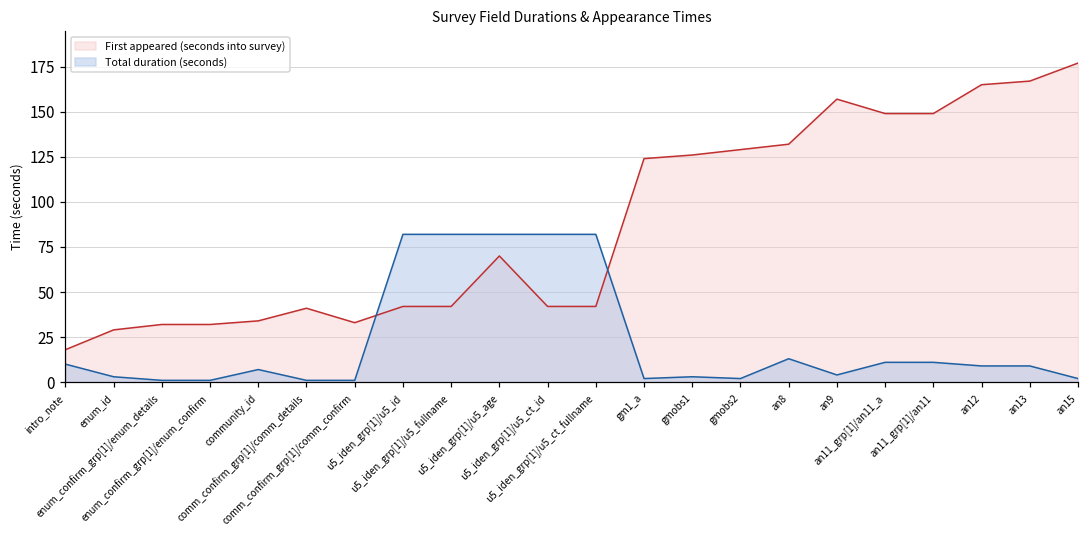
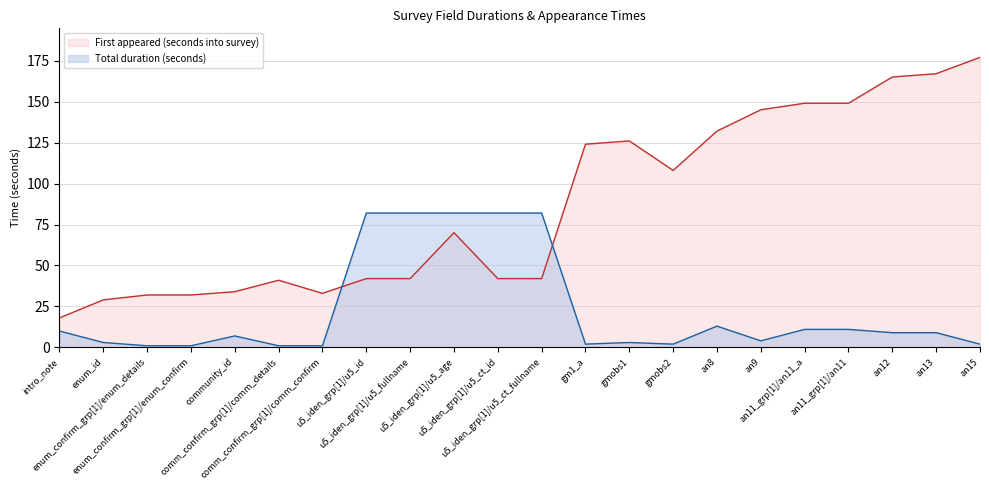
  {
    "First appeared (seconds into survey)": {
      "intro_note": 18,
      "enum_id": 29,
      "enum_confirm_grp[1]/enum_details": 32,
      "enum_confirm_grp[1]/enum_confirm": 32,
      "community_id": 34,
      "comm_confirm_grp[1]/comm_details": 41,
      "comm_confirm_grp[1]/comm_confirm": 33,
      "u5_iden_grp[1]/u5_id": 42,
      "u5_iden_grp[1]/u5_fullname": 42,
      "u5_iden_grp[1]/u5_age": 70,
      "u5_iden_grp[1]/u5_ct_id": 42,
      "u5_iden_grp[1]/u5_ct_fullname": 42,
      "gm1_a": 124,
      "gmobs1": 126,
-     "gmobs2": 129,
+     "gmobs2": 108,
      "an8": 132,
-     "an9": 157,
+     "an9": 145,
      "an11_grp[1]/an11_a": 149,
      "an11_grp[1]/an11": 149,
      "an12": 165,
      "an13": 167,
      "an15": 177
    },
    "Total duration (seconds)": {
      "intro_note": 10,
      "enum_id": 3,
      "enum_confirm_grp[1]/enum_details": 1,
      "enum_confirm_grp[1]/enum_confirm": 1,
      "community_id": 7,
      "comm_confirm_grp[1]/comm_details": 1,
      "comm_confirm_grp[1]/comm_confirm": 1,
      "u5_iden_grp[1]/u5_id": 82,
      "u5_iden_grp[1]/u5_fullname": 82,
      "u5_iden_grp[1]/u5_age": 82,
      "u5_iden_grp[1]/u5_ct_id": 82,
      "u5_iden_grp[1]/u5_ct_fullname": 82,
      "gm1_a": 2,
      "gmobs1": 3,
      "gmobs2": 2,
      "an8": 13,
      "an9": 4,
      "an11_grp[1]/an11_a": 11,
      "an11_grp[1]/an11": 11,
      "an12": 9,
      "an13": 9,
      "an15": 2
    }
  }
